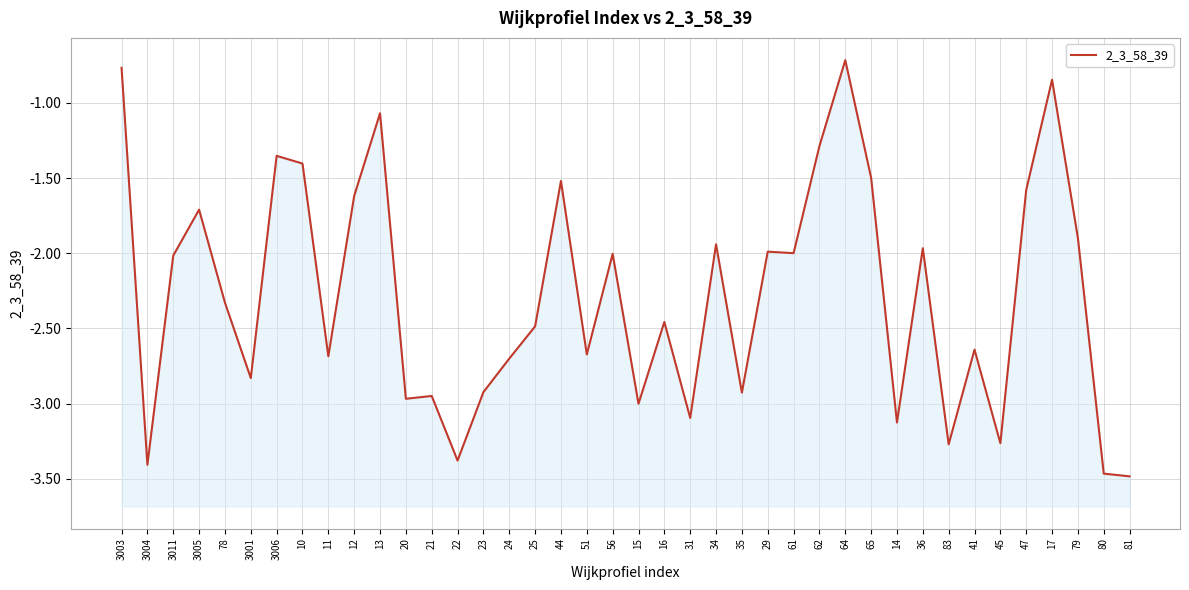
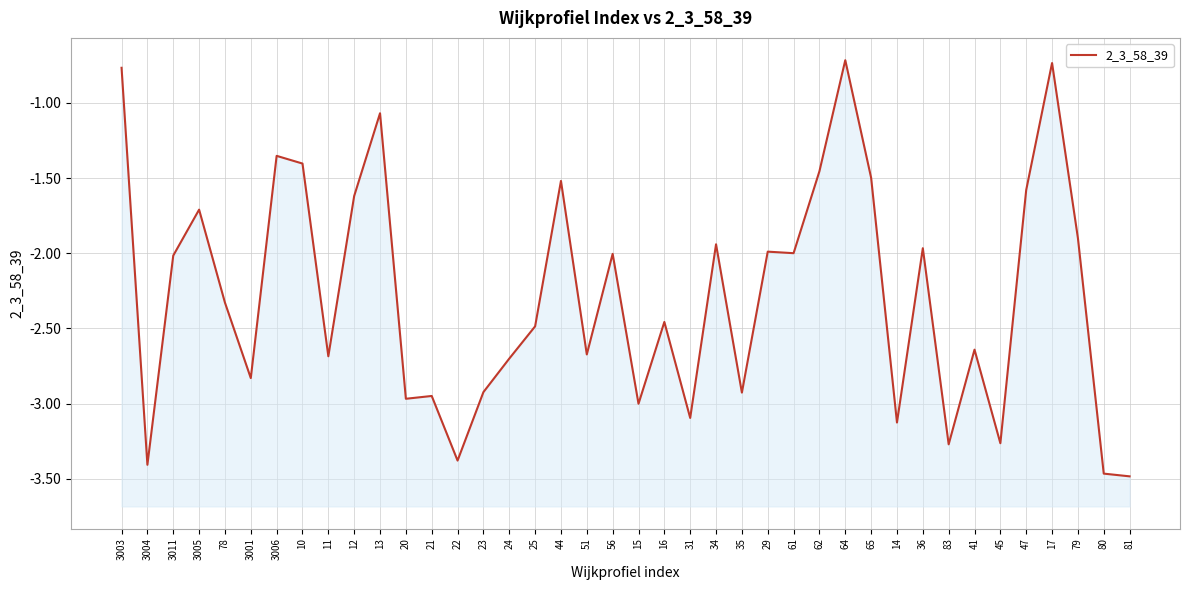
  {
    "3003": -0.77,
    "3004": -3.41,
    "3011": -2.02,
    "3005": -1.71,
    "78": -2.33,
    "3001": -2.83,
    "3006": -1.35,
    "10": -1.40,
    "11": -2.68,
    "12": -1.62,
    "13": -1.07,
    "20": -2.97,
    "21": -2.95,
    "22": -3.38,
    "23": -2.92,
    "24": -2.70,
    "25": -2.49,
    "44": -1.52,
    "51": -2.67,
    "56": -2.00,
    "15": -3.00,
    "16": -2.46,
    "31": -3.10,
    "34": -1.94,
    "35": -2.93,
    "29": -1.99,
    "61": -2.00,
-   "62": -1.29,
+   "62": -1.45,
    "64": -0.72,
    "65": -1.50,
    "14": -3.13,
    "36": -1.97,
    "83": -3.27,
    "41": -2.64,
    "45": -3.26,
    "47": -1.58,
-   "17": -0.85,
+   "17": -0.73,
    "79": -1.90,
    "80": -3.47,
    "81": -3.48
  }
